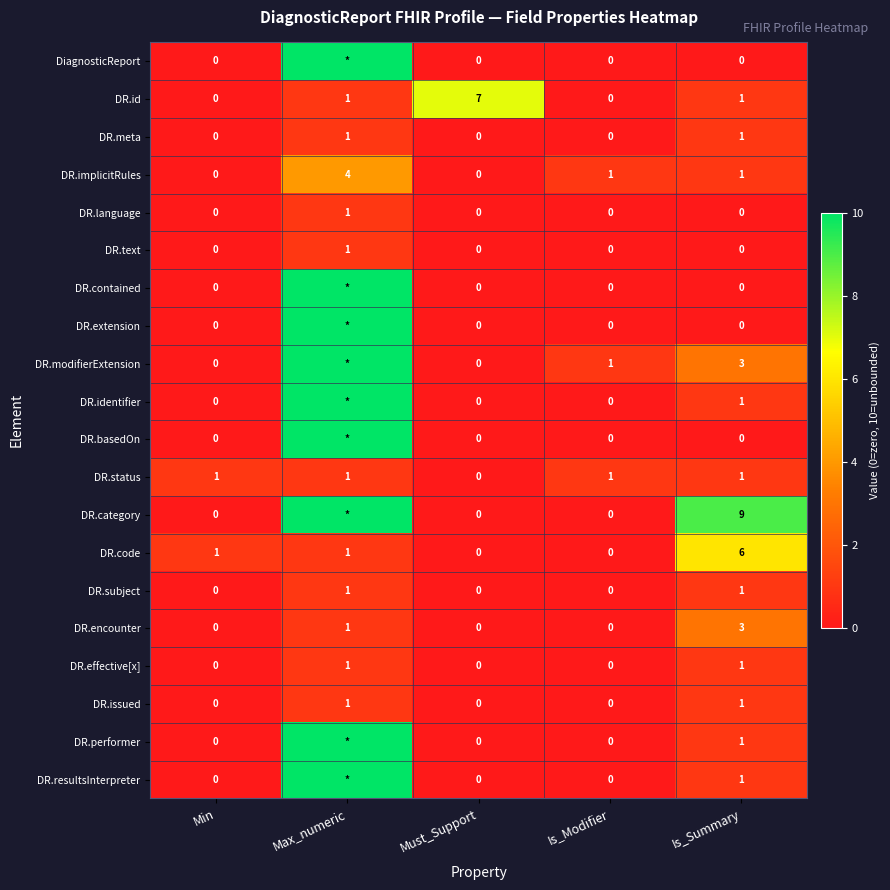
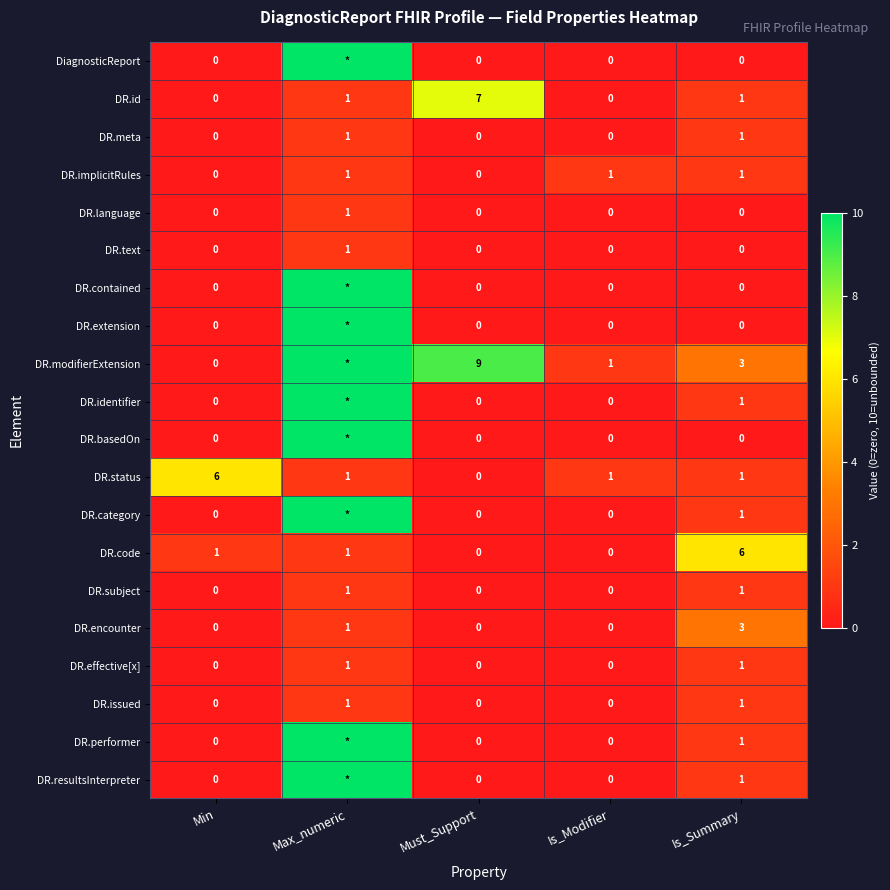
  {
    "DiagnosticReport": {
      "Min": 0,
      "Must_Support": 0,
      "Is_Modifier": 0,
      "Is_Summary": 0
    },
    "DR.id": {
      "Min": 0,
      "Max_numeric": 1,
      "Must_Support": 7,
      "Is_Modifier": 0,
      "Is_Summary": 1
    },
    "DR.meta": {
      "Min": 0,
      "Max_numeric": 1,
      "Must_Support": 0,
      "Is_Modifier": 0,
      "Is_Summary": 1
    },
    "DR.implicitRules": {
      "Min": 0,
-     "Max_numeric": 4,
+     "Max_numeric": 1,
      "Must_Support": 0,
      "Is_Modifier": 1,
      "Is_Summary": 1
    },
    "DR.language": {
      "Min": 0,
      "Max_numeric": 1,
      "Must_Support": 0,
      "Is_Modifier": 0,
      "Is_Summary": 0
    },
    "DR.text": {
      "Min": 0,
      "Max_numeric": 1,
      "Must_Support": 0,
      "Is_Modifier": 0,
      "Is_Summary": 0
    },
    "DR.contained": {
      "Min": 0,
      "Must_Support": 0,
      "Is_Modifier": 0,
      "Is_Summary": 0
    },
    "DR.extension": {
      "Min": 0,
      "Must_Support": 0,
      "Is_Modifier": 0,
      "Is_Summary": 0
    },
    "DR.modifierExtension": {
      "Min": 0,
-     "Must_Support": 0,
+     "Must_Support": 9,
      "Is_Modifier": 1,
      "Is_Summary": 3
    },
    "DR.identifier": {
      "Min": 0,
      "Must_Support": 0,
      "Is_Modifier": 0,
      "Is_Summary": 1
    },
    "DR.basedOn": {
      "Min": 0,
      "Must_Support": 0,
      "Is_Modifier": 0,
      "Is_Summary": 0
    },
    "DR.status": {
-     "Min": 1,
+     "Min": 6,
      "Max_numeric": 1,
      "Must_Support": 0,
      "Is_Modifier": 1,
      "Is_Summary": 1
    },
    "DR.category": {
      "Min": 0,
      "Must_Support": 0,
      "Is_Modifier": 0,
-     "Is_Summary": 9
+     "Is_Summary": 1
    },
    "DR.code": {
      "Min": 1,
      "Max_numeric": 1,
      "Must_Support": 0,
      "Is_Modifier": 0,
      "Is_Summary": 6
    },
    "DR.subject": {
      "Min": 0,
      "Max_numeric": 1,
      "Must_Support": 0,
      "Is_Modifier": 0,
      "Is_Summary": 1
    },
    "DR.encounter": {
      "Min": 0,
      "Max_numeric": 1,
      "Must_Support": 0,
      "Is_Modifier": 0,
      "Is_Summary": 3
    },
    "DR.effective[x]": {
      "Min": 0,
      "Max_numeric": 1,
      "Must_Support": 0,
      "Is_Modifier": 0,
      "Is_Summary": 1
    },
    "DR.issued": {
      "Min": 0,
      "Max_numeric": 1,
      "Must_Support": 0,
      "Is_Modifier": 0,
      "Is_Summary": 1
    },
    "DR.performer": {
      "Min": 0,
      "Must_Support": 0,
      "Is_Modifier": 0,
      "Is_Summary": 1
    },
    "DR.resultsInterpreter": {
      "Min": 0,
      "Must_Support": 0,
      "Is_Modifier": 0,
      "Is_Summary": 1
    }
  }
